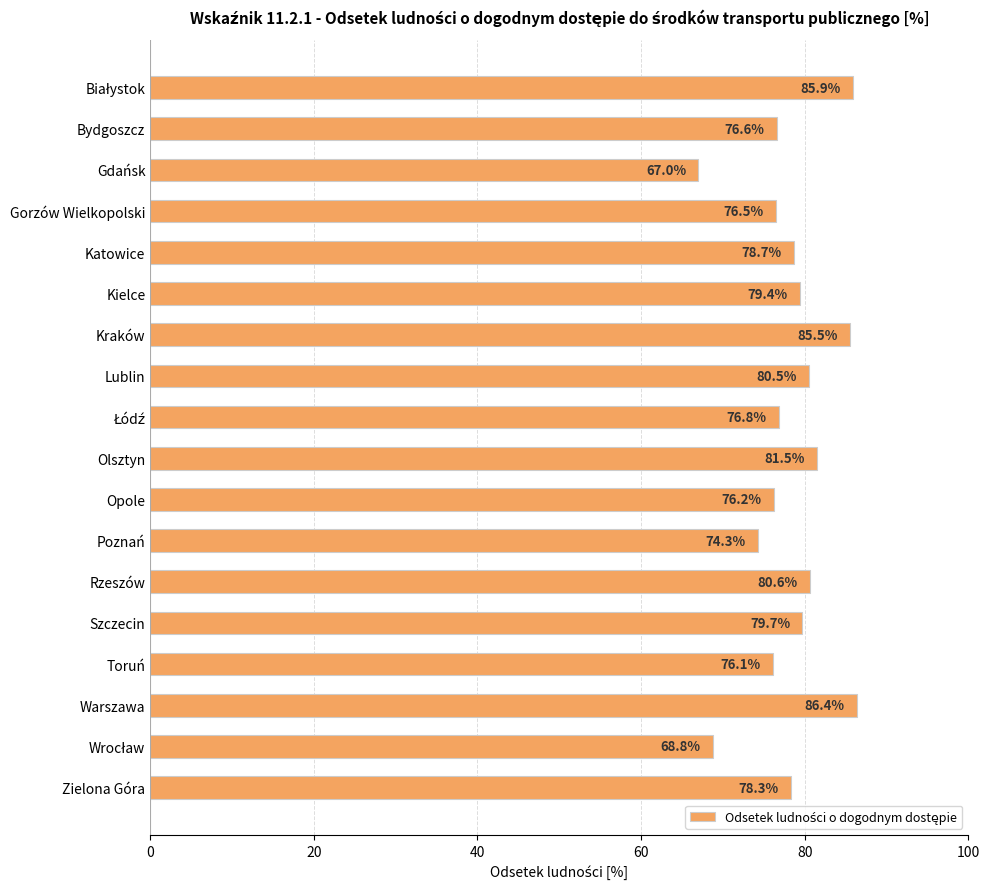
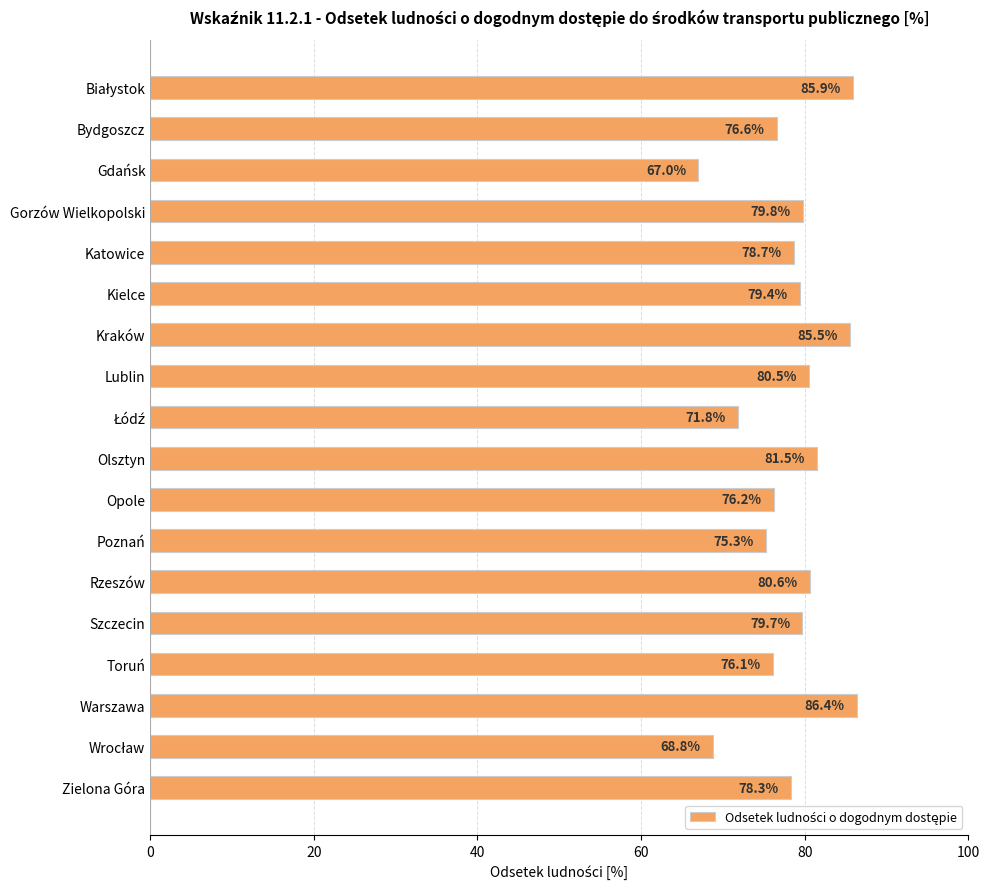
  {
    "Białystok": "85.9%",
    "Bydgoszcz": "76.6%",
    "Gdańsk": "67.0%",
-   "Gorzów Wielkopolski": "76.5%",
+   "Gorzów Wielkopolski": "79.8%",
    "Katowice": "78.7%",
    "Kielce": "79.4%",
    "Kraków": "85.5%",
    "Lublin": "80.5%",
-   "Łódź": "76.8%",
+   "Łódź": "71.8%",
    "Olsztyn": "81.5%",
    "Opole": "76.2%",
-   "Poznań": "74.3%",
+   "Poznań": "75.3%",
    "Rzeszów": "80.6%",
    "Szczecin": "79.7%",
    "Toruń": "76.1%",
    "Warszawa": "86.4%",
    "Wrocław": "68.8%",
    "Zielona Góra": "78.3%"
  }
